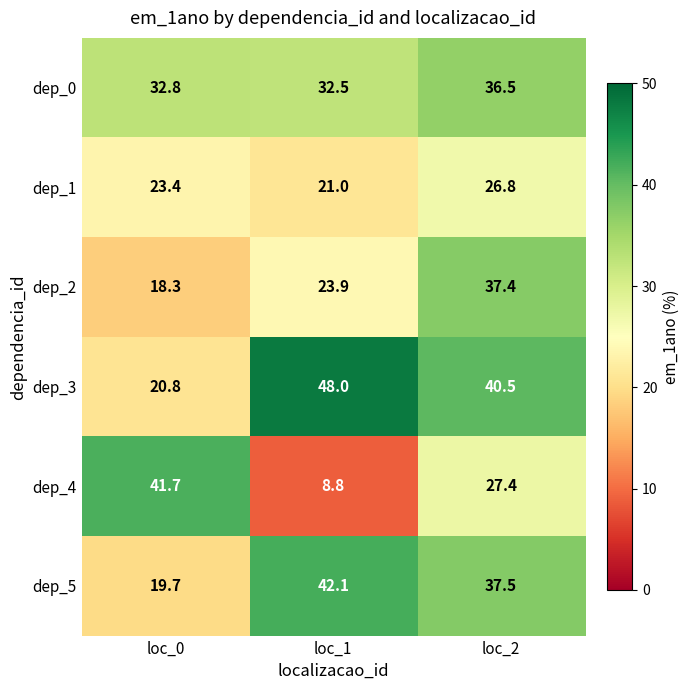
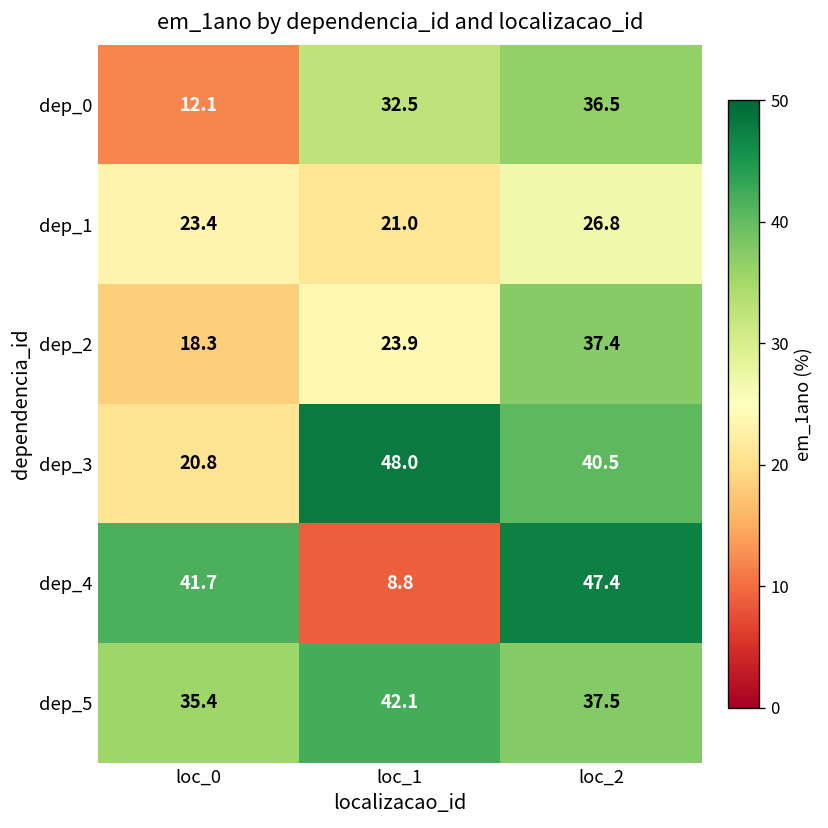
  {
    "dep_0": {
-     "loc_0": 32.8,
+     "loc_0": 12.1,
      "loc_1": 32.5,
      "loc_2": 36.5
    },
    "dep_1": {
      "loc_0": 23.4,
      "loc_1": 21.0,
      "loc_2": 26.8
    },
    "dep_2": {
      "loc_0": 18.3,
      "loc_1": 23.9,
      "loc_2": 37.4
    },
    "dep_3": {
      "loc_0": 20.8,
      "loc_1": 48.0,
      "loc_2": 40.5
    },
    "dep_4": {
      "loc_0": 41.7,
      "loc_1": 8.8,
-     "loc_2": 27.4
+     "loc_2": 47.4
    },
    "dep_5": {
-     "loc_0": 19.7,
+     "loc_0": 35.4,
      "loc_1": 42.1,
      "loc_2": 37.5
    }
  }
